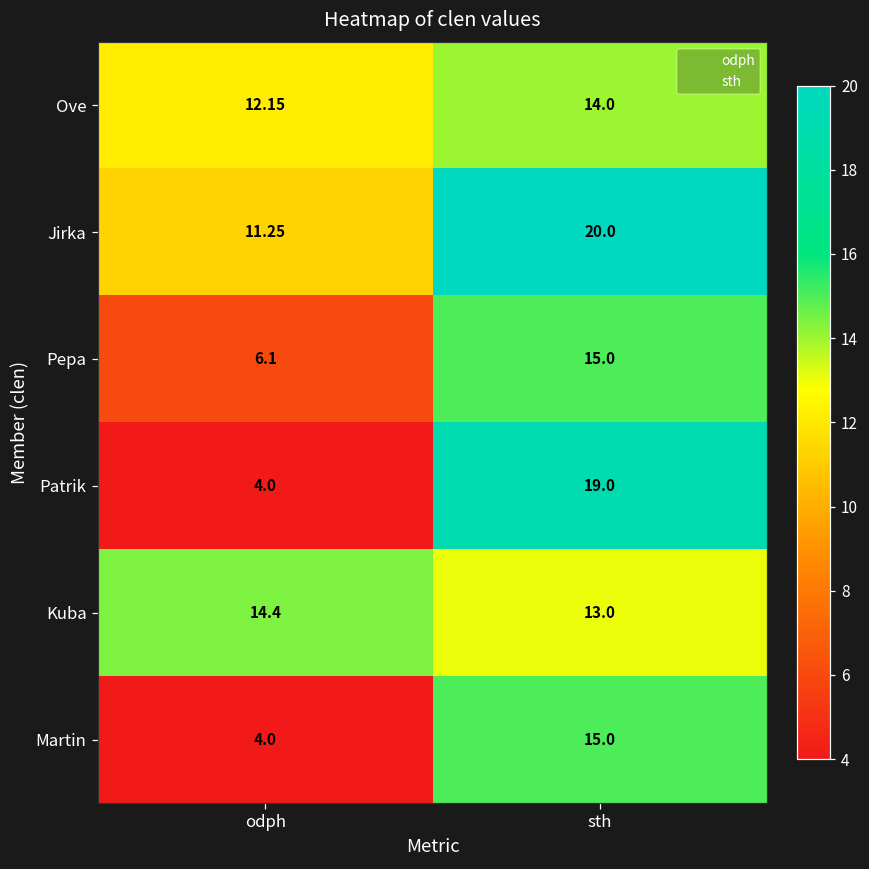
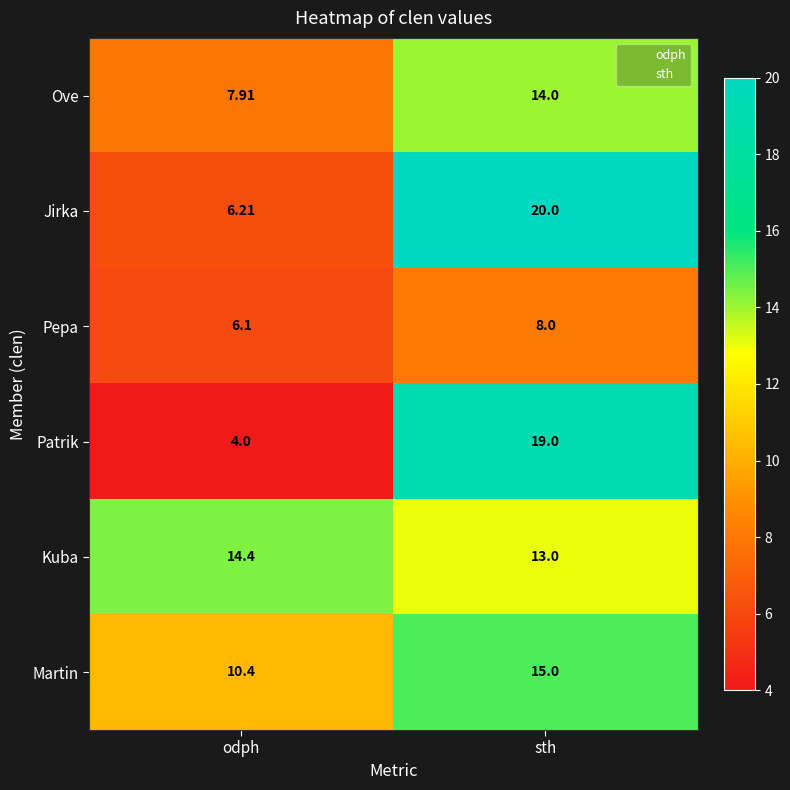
  {
    "Ove": {
-     "odph": 12.15
+     "odph": 7.91
    },
    "Jirka": {
-     "odph": 11.25
+     "odph": 6.21
    },
    "Pepa": {
-     "sth": 15.0
+     "sth": 8.0
    },
    "Martin": {
-     "odph": 4.0
+     "odph": 10.4
    }
  }
